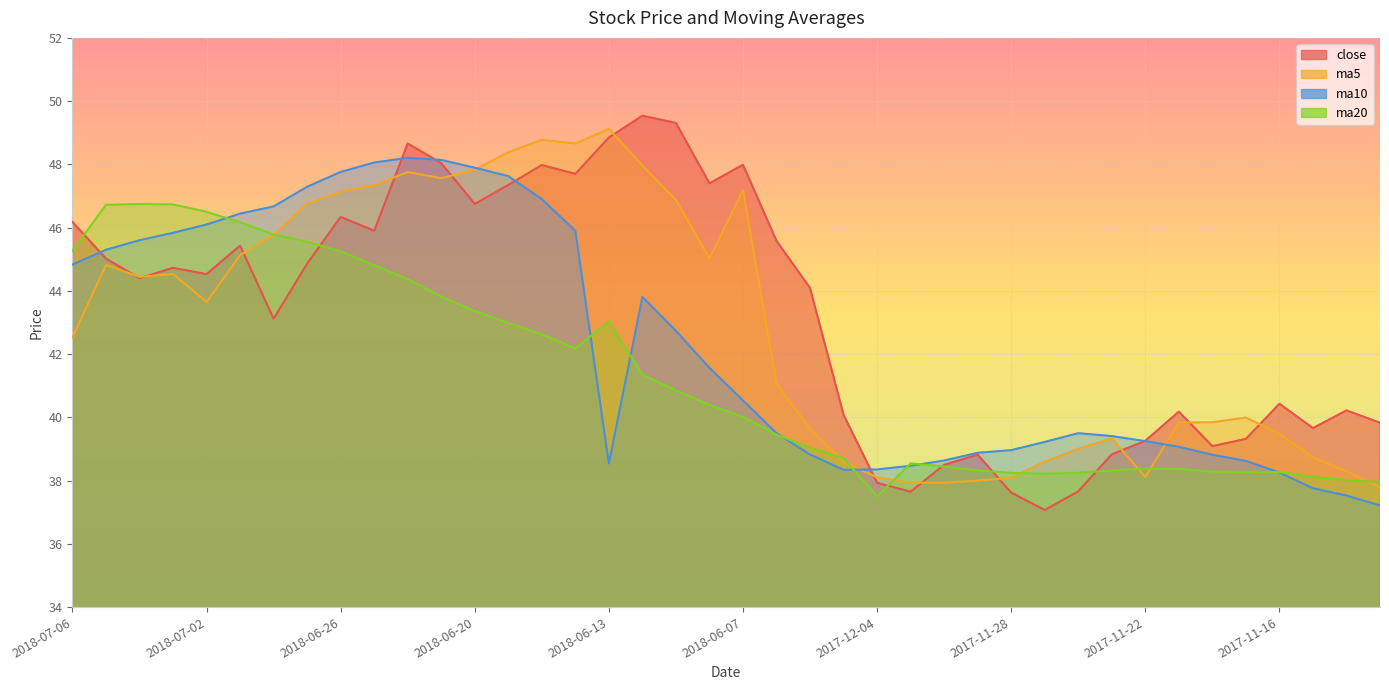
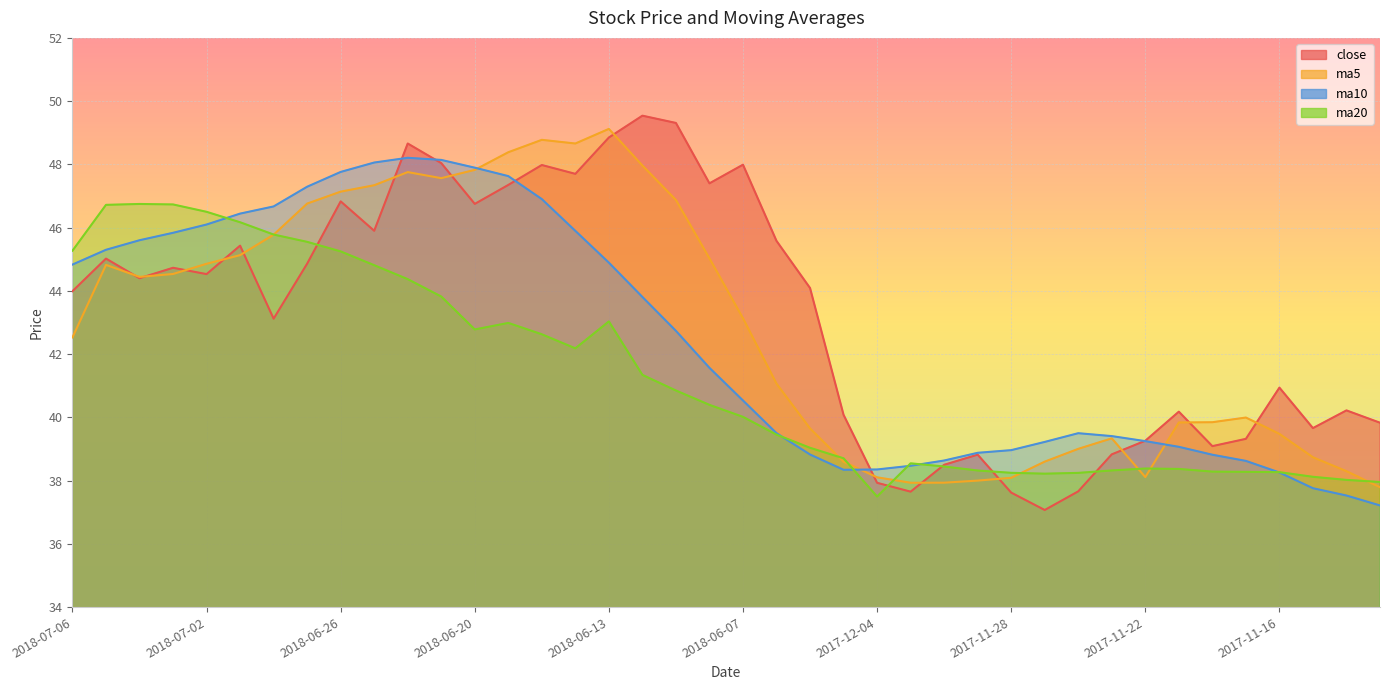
  {
    "close": {
-     "2018-07-06": 46.2,
+     "2018-07-06": 44.0,
      "2018-07-02": 44.5,
-     "2018-06-26": 46.3,
+     "2018-06-26": 46.8,
      "2018-06-20": 46.8,
      "2018-06-13": 48.9,
      "2018-06-07": 48.0,
      "2017-12-04": 37.9,
      "2017-11-28": 37.6,
-     "2017-11-16": 40.4
+     "2017-11-16": 40.9
    },
    "ma5": {
      "2018-07-06": 42.5,
-     "2018-07-02": 43.6,
+     "2018-07-02": 44.9,
      "2018-06-26": 47.1,
      "2018-06-13": 49.1,
-     "2018-06-07": 47.2,
+     "2018-06-07": 43.1,
      "2017-12-04": 38.1,
      "2017-11-28": 38.1,
      "2017-11-22": 38.1,
      "2017-11-16": 39.5
    },
    "ma10": {
      "2018-07-06": 44.8,
      "2018-07-02": 46.1,
      "2018-06-26": 47.8,
-     "2018-06-13": 38.5,
+     "2018-06-13": 44.9,
      "2018-06-07": 40.5,
      "2017-12-04": 38.4,
      "2017-11-28": 39.0
    },
    "ma20": {
      "2018-07-06": 45.3,
      "2018-07-02": 46.5,
      "2018-06-26": 45.2,
-     "2018-06-20": 43.4,
+     "2018-06-20": 42.8,
      "2018-06-13": 43.0,
      "2018-06-07": 40.0,
      "2017-12-04": 37.5,
      "2017-11-28": 38.2,
      "2017-11-22": 38.4
    }
  }
